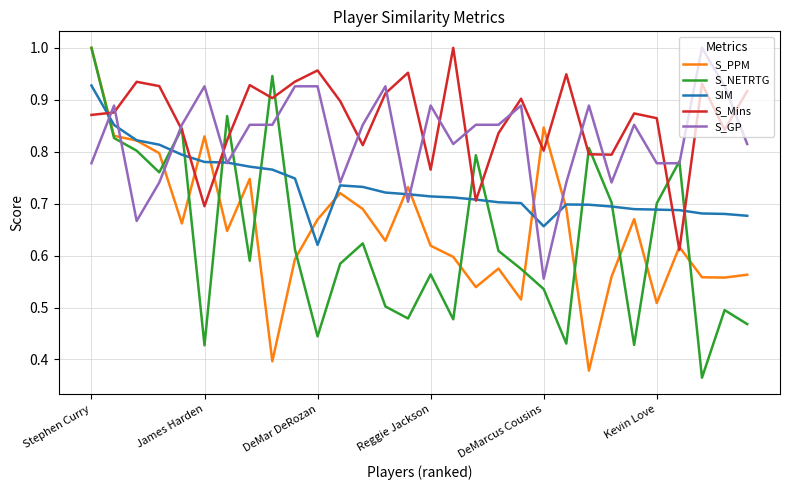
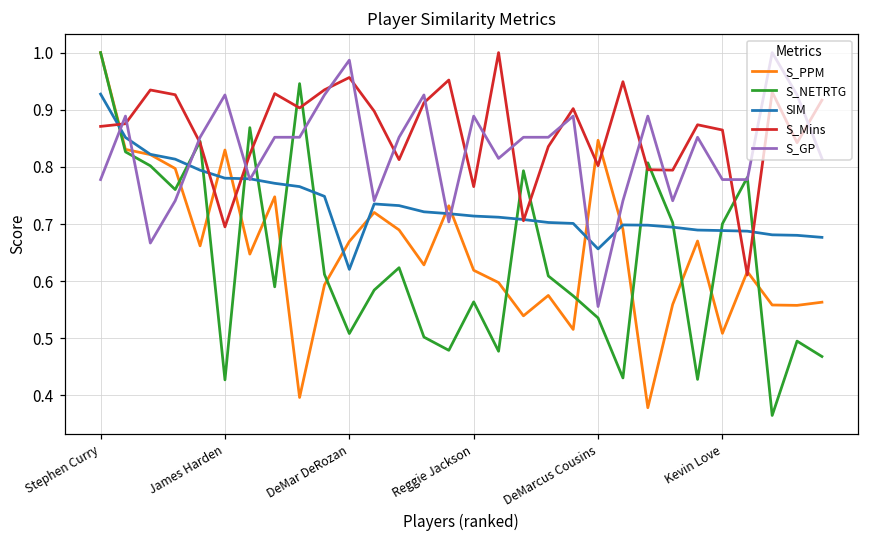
  {
    "S_PPM": {
      "James Harden": 0.83,
      "DeMar DeRozan": 0.67,
      "Reggie Jackson": 0.62,
      "DeMarcus Cousins": 0.85,
      "Kevin Love": 0.51
    },
    "S_NETRTG": {
      "James Harden": 0.43,
-     "DeMar DeRozan": 0.44,
+     "DeMar DeRozan": 0.51,
      "Reggie Jackson": 0.56,
      "DeMarcus Cousins": 0.54,
      "Kevin Love": 0.70
    },
    "SIM": {
      "Stephen Curry": 0.93,
      "James Harden": 0.78,
      "DeMar DeRozan": 0.62,
      "Reggie Jackson": 0.71,
      "DeMarcus Cousins": 0.66,
      "Kevin Love": 0.69
    },
    "S_Mins": {
      "Stephen Curry": 0.87,
      "James Harden": 0.70,
      "DeMar DeRozan": 0.96,
      "Reggie Jackson": 0.77,
      "DeMarcus Cousins": 0.80,
      "Kevin Love": 0.86
    },
    "S_GP": {
      "Stephen Curry": 0.78,
      "James Harden": 0.93,
-     "DeMar DeRozan": 0.93,
+     "DeMar DeRozan": 0.99,
      "Reggie Jackson": 0.89,
      "DeMarcus Cousins": 0.56,
      "Kevin Love": 0.78
    }
  }
